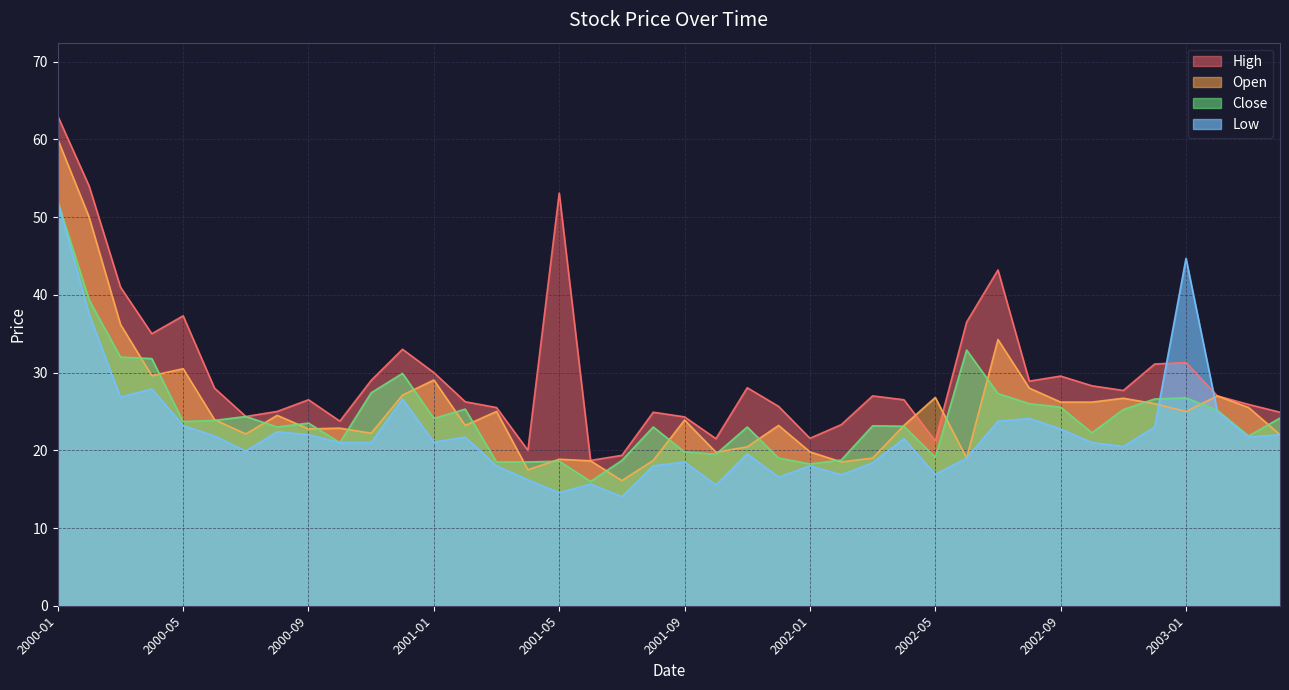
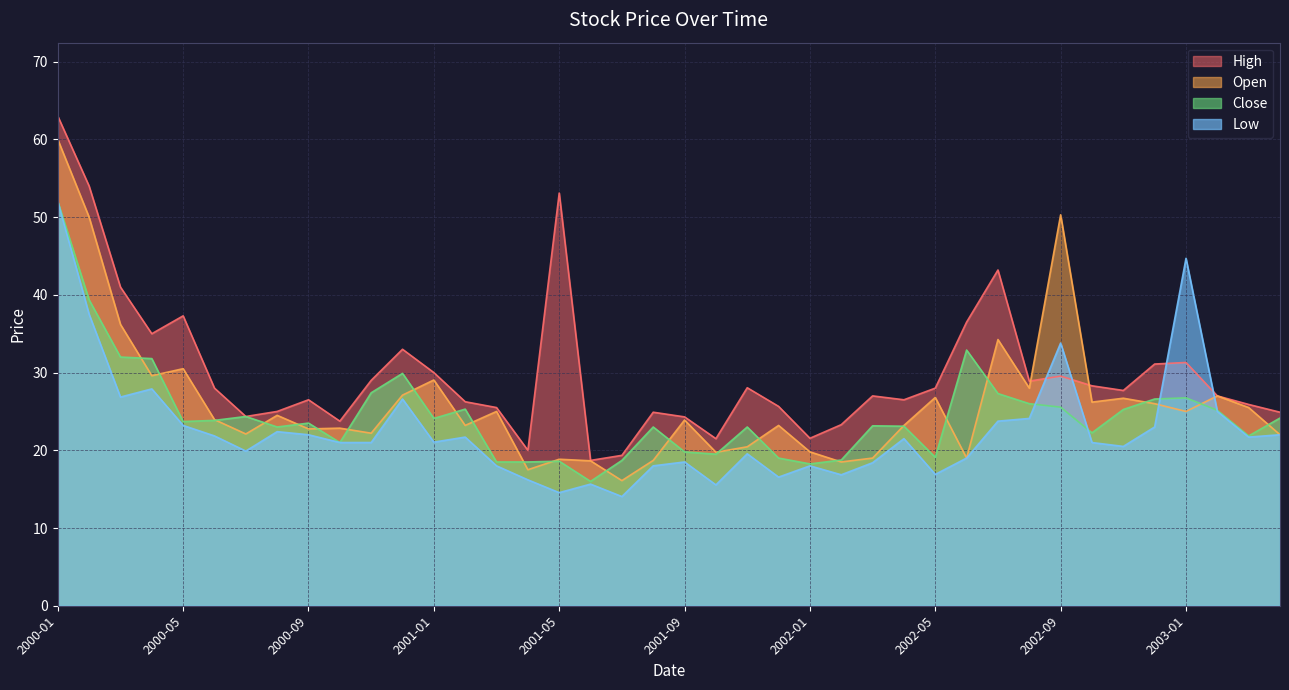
  {
    "High": {
      "2000-01": 63,
      "2000-05": 37,
      "2000-09": 27,
      "2001-01": 30,
      "2001-05": 53,
      "2001-09": 24,
      "2002-01": 22,
-     "2002-05": 21,
+     "2002-05": 28,
      "2002-09": 30,
      "2003-01": 31
    },
    "Open": {
      "2000-01": 60,
      "2000-05": 31,
      "2000-09": 23,
      "2001-01": 29,
      "2001-09": 24,
      "2002-01": 20,
      "2002-05": 27,
-     "2002-09": 26,
+     "2002-09": 50,
      "2003-01": 25
    },
    "Close": {
      "2000-05": 24,
      "2000-09": 24,
      "2001-01": 24,
      "2001-09": 20,
      "2002-05": 19,
      "2002-09": 26,
      "2003-01": 27
    },
    "Low": {
      "2000-05": 23,
      "2000-09": 22,
      "2001-01": 21,
      "2001-05": 15,
      "2001-09": 19,
      "2002-05": 17,
-     "2002-09": 23,
+     "2002-09": 34,
      "2003-01": 45
    }
  }
